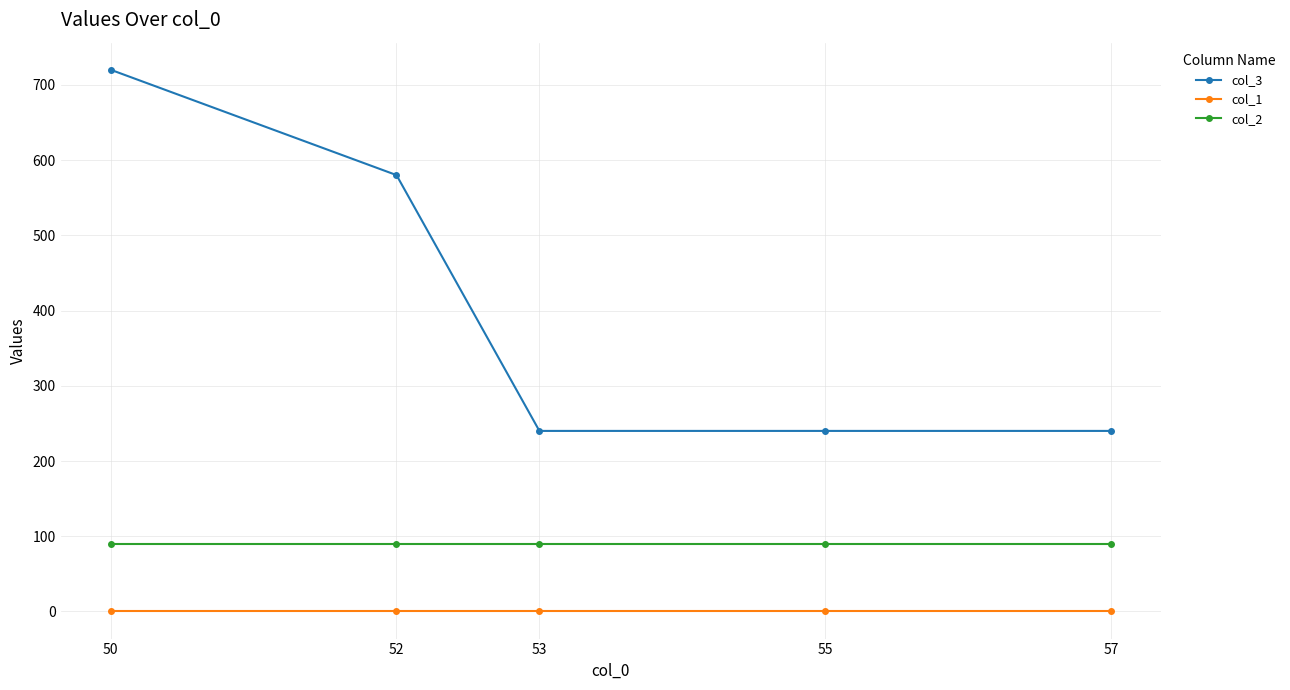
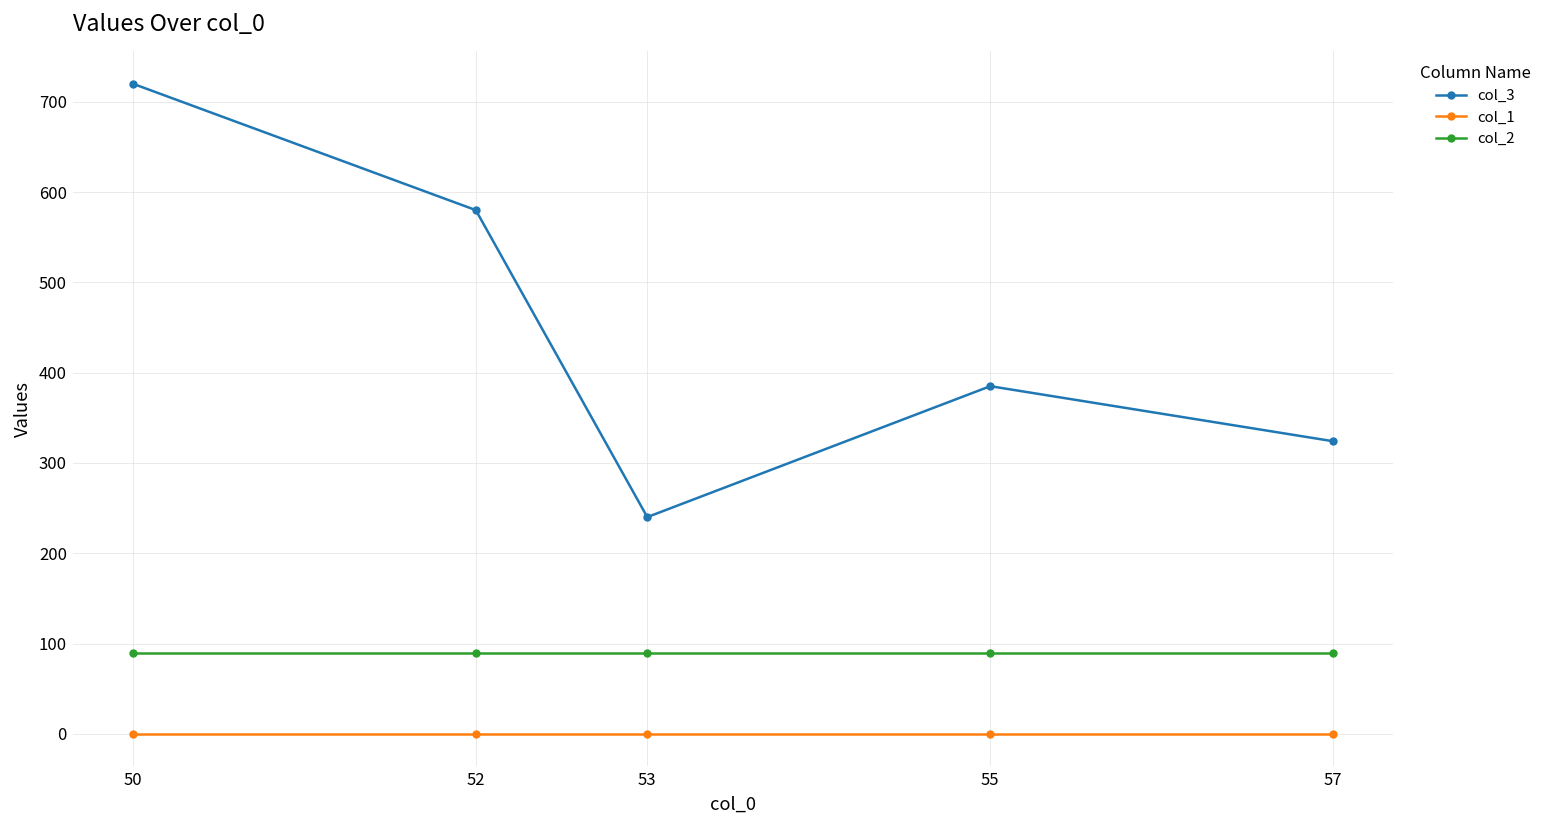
  {
    "col_3": {
      "50": 720,
      "52": 580,
      "53": 240,
-     "55": 240,
-     "57": 240
+     "55": 390,
+     "57": 320
    },
    "col_1": {
      "50": 0,
      "52": 0,
      "53": 0,
      "55": 0,
      "57": 0
    },
    "col_2": {
      "50": 90,
      "52": 90,
      "53": 90,
      "55": 90,
      "57": 90
    }
  }
